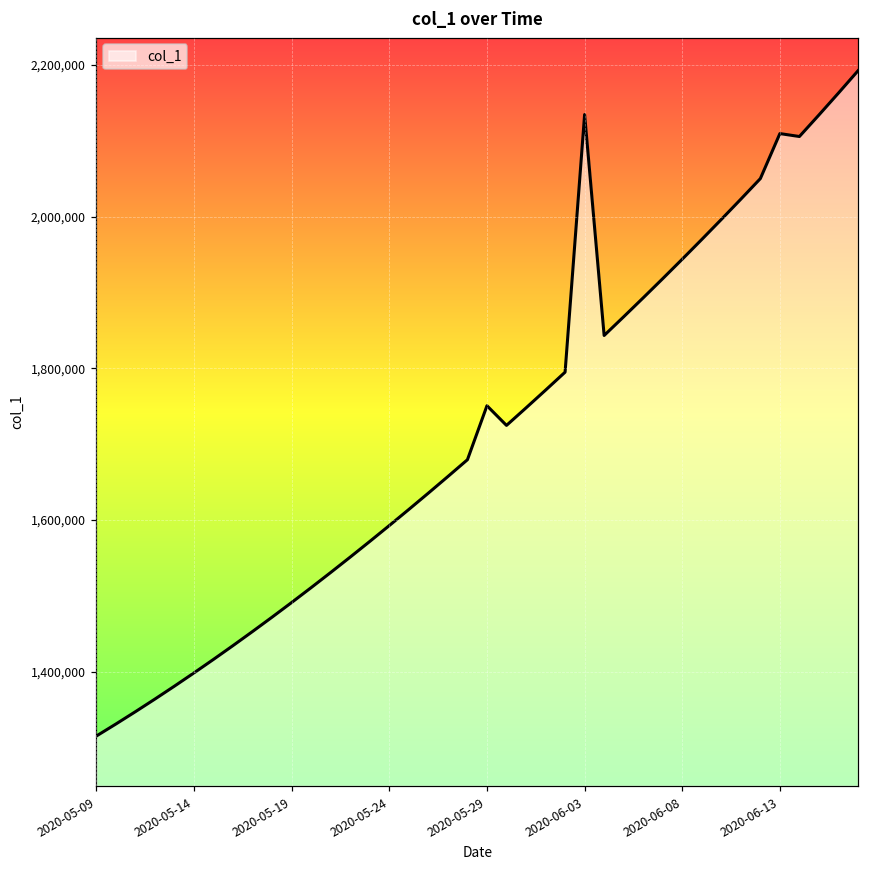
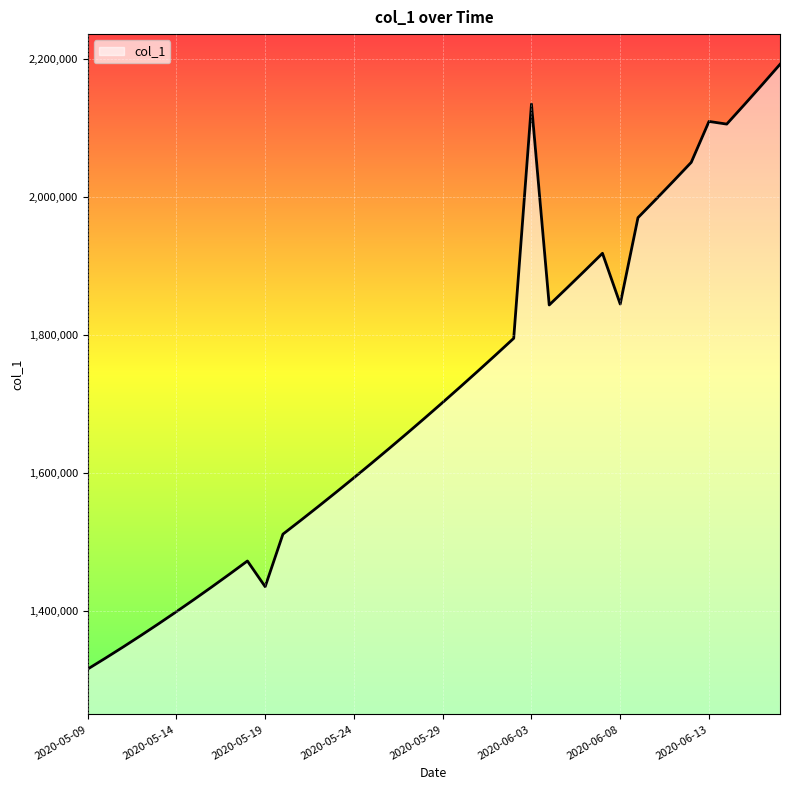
  {
    "2020-05-09": "1,320,000",
    "2020-05-14": "1,400,000",
-   "2020-05-19": "1,490,000",
+   "2020-05-19": "1,430,000",
    "2020-05-24": "1,590,000",
-   "2020-05-29": "1,750,000",
+   "2020-05-29": "1,700,000",
    "2020-06-03": "2,130,000",
-   "2020-06-08": "1,940,000",
+   "2020-06-08": "1,840,000",
    "2020-06-13": "2,110,000"
  }
